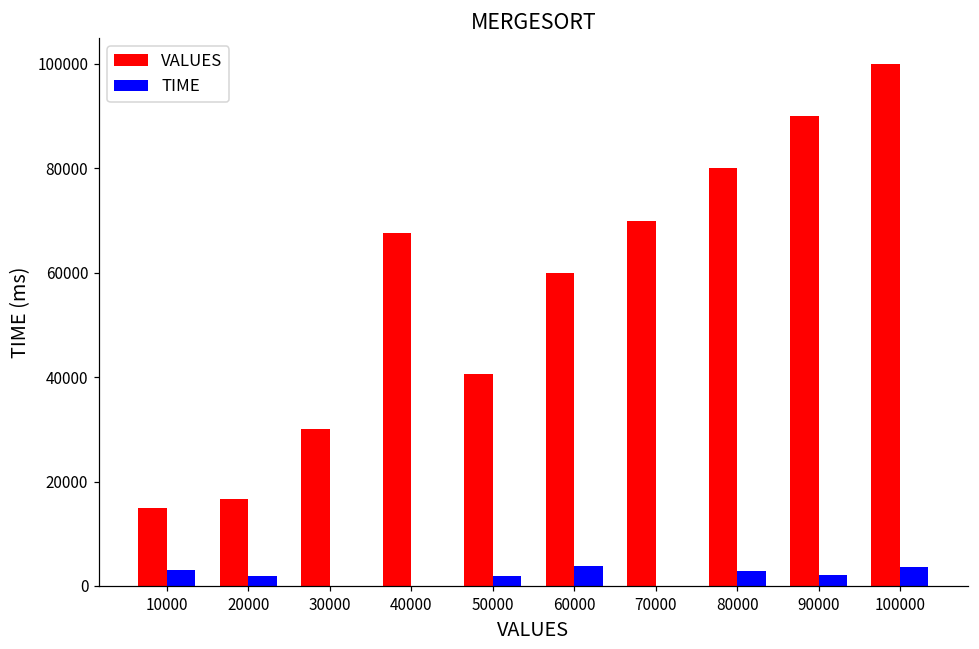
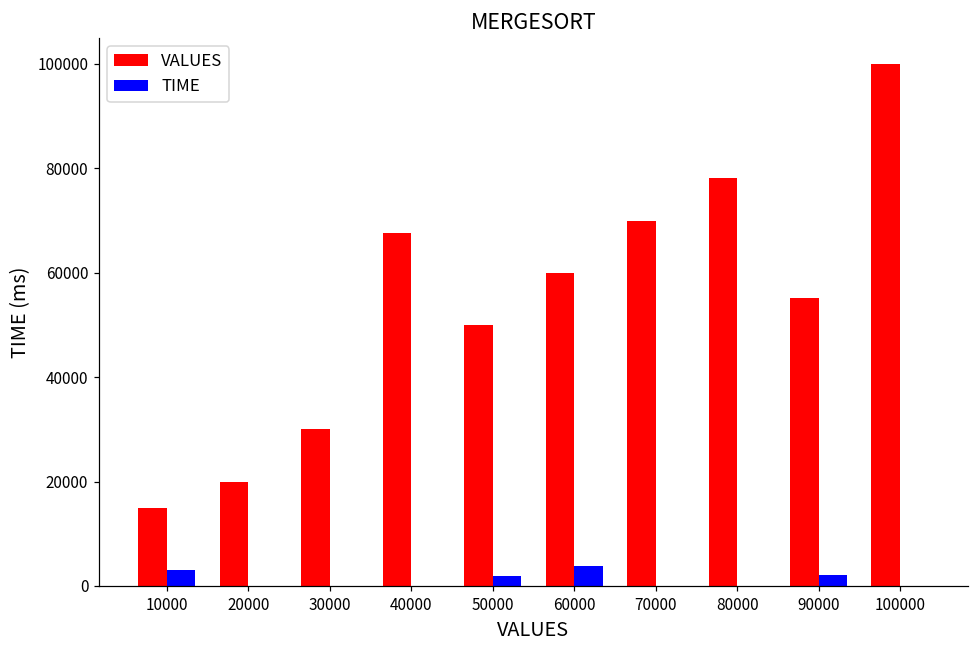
  {
    "VALUES": {
      "10000": 15000,
-     "20000": 17000,
+     "20000": 20000,
      "30000": 30000,
      "40000": 68000,
-     "50000": 41000,
+     "50000": 50000,
      "60000": 60000,
      "70000": 70000,
-     "80000": 80000,
-     "90000": 90000,
+     "80000": 78000,
+     "90000": 55000,
      "100000": 100000
    },
    "TIME": {
      "10000": 3000,
-     "20000": 2000,
+     "20000": 0,
      "50000": 2000,
      "60000": 4000,
-     "80000": 3000,
+     "80000": 0,
      "90000": 2000,
-     "100000": 4000
+     "100000": 0
    }
  }
